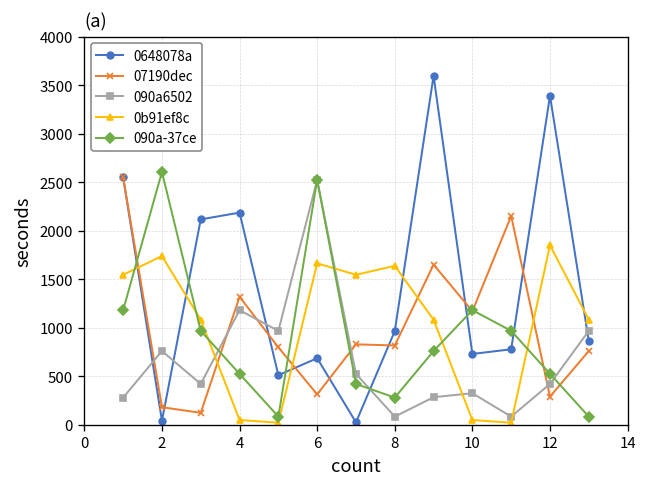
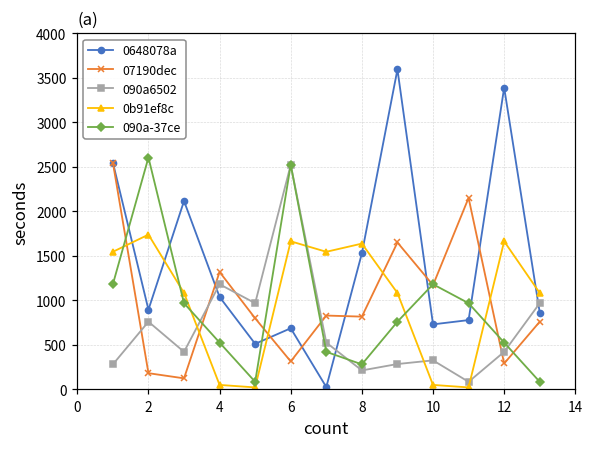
  {
    "0648078a": {
-     "2": 0,
-     "4": 2200,
+     "2": 900,
+     "4": 1000,
      "6": 700,
-     "8": 1000,
+     "8": 1500,
      "10": 700,
      "12": 3400
    },
    "07190dec": {
      "2": 200,
      "4": 1300,
      "6": 300,
      "8": 800,
      "12": 300
    },
    "090a6502": {
      "2": 800,
      "4": 1200,
-     "8": 100,
+     "8": 200,
      "10": 300,
      "12": 400
    },
    "0b91ef8c": {
      "2": 1700,
      "4": 0,
      "6": 1700,
      "8": 1600,
      "10": 0,
-     "12": 1800
+     "12": 1700
    },
    "090a-37ce": {
      "2": 2600,
      "4": 500,
      "8": 300,
      "12": 500
    }
  }
